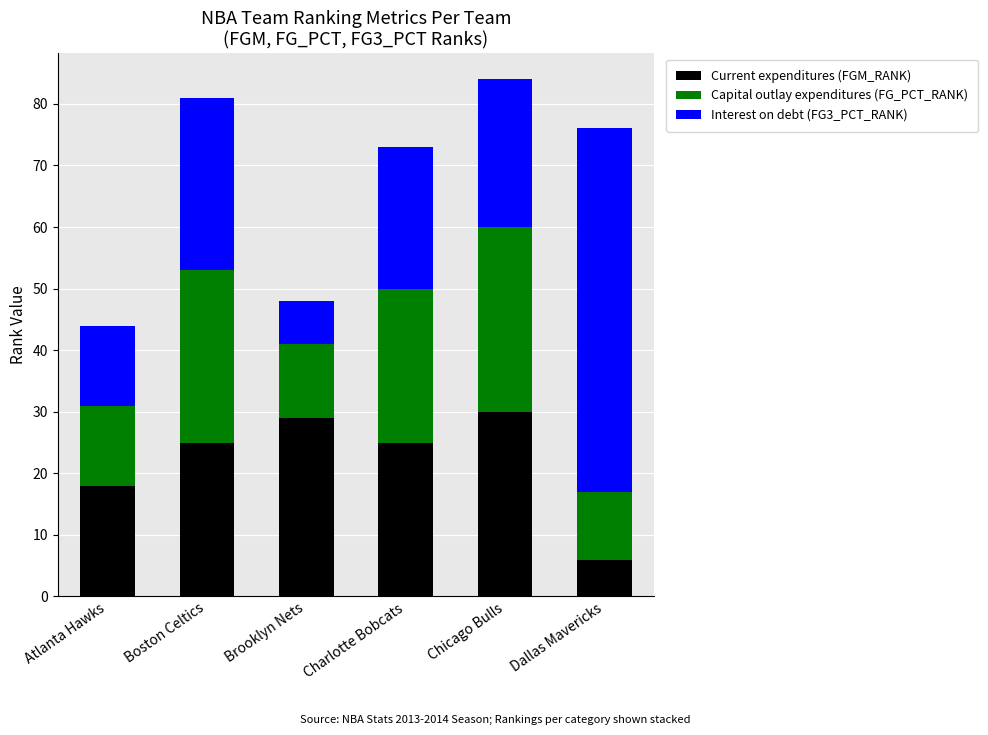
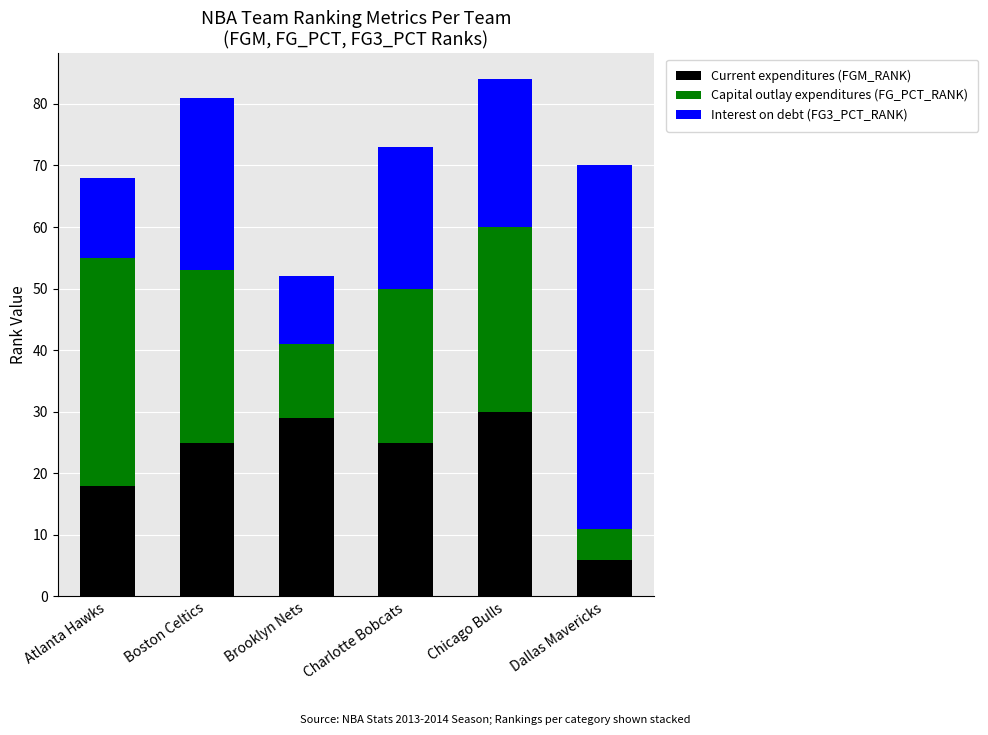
  {
    "Current expenditures (FGM_RANK)": {
      "Atlanta Hawks": 18,
      "Boston Celtics": 25,
      "Brooklyn Nets": 29,
      "Charlotte Bobcats": 25,
      "Chicago Bulls": 30,
      "Dallas Mavericks": 6
    },
    "Capital outlay expenditures (FG_PCT_RANK)": {
-     "Atlanta Hawks": 13,
+     "Atlanta Hawks": 37,
      "Boston Celtics": 28,
      "Brooklyn Nets": 12,
      "Charlotte Bobcats": 25,
      "Chicago Bulls": 30,
-     "Dallas Mavericks": 11
+     "Dallas Mavericks": 5
    },
    "Interest on debt (FG3_PCT_RANK)": {
      "Atlanta Hawks": 13,
      "Boston Celtics": 28,
-     "Brooklyn Nets": 7,
+     "Brooklyn Nets": 11,
      "Charlotte Bobcats": 23,
      "Chicago Bulls": 24,
      "Dallas Mavericks": 59
    }
  }
